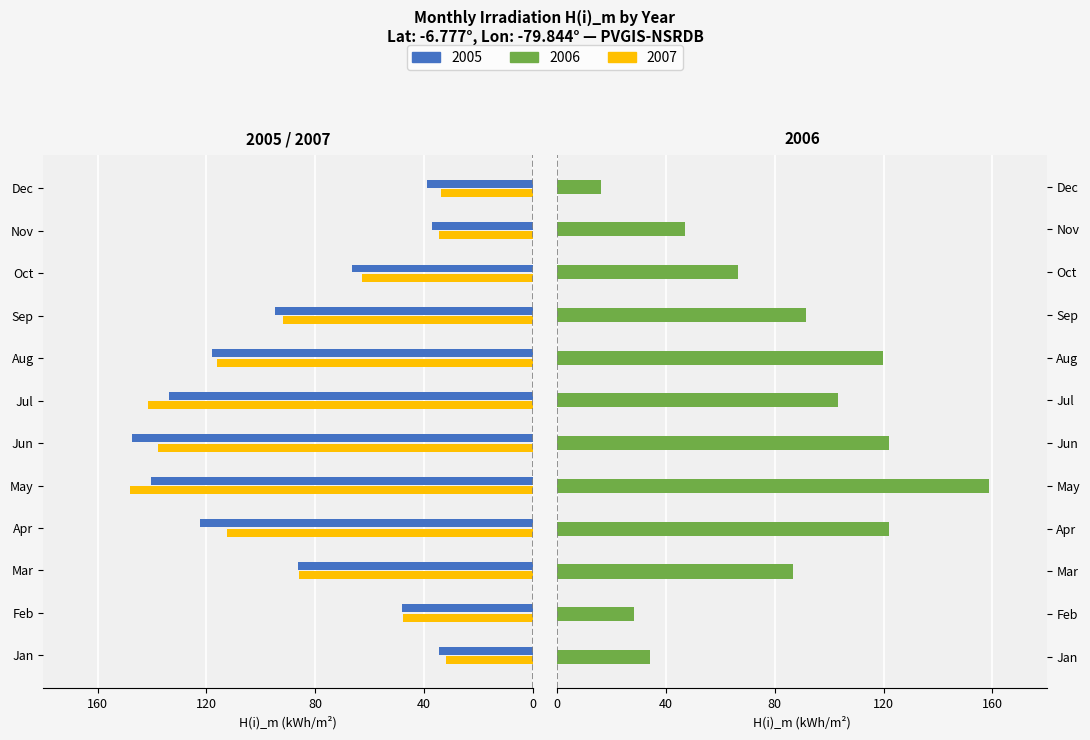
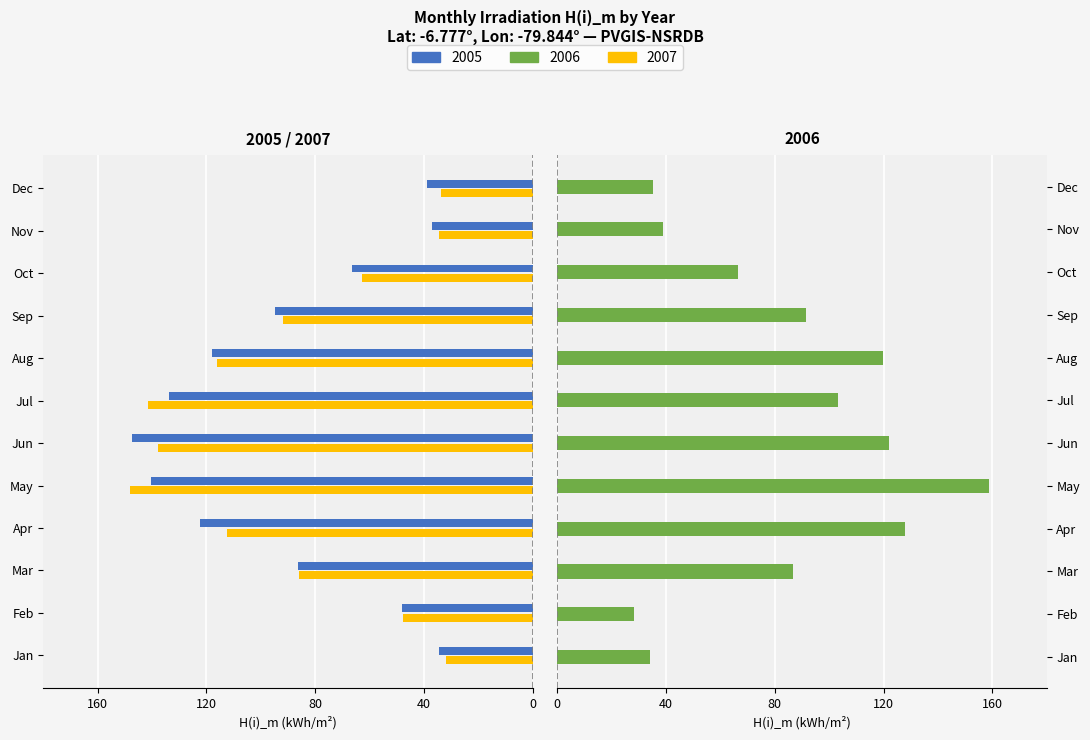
  {
    "2006": {
-     "Dec": 16,
-     "Nov": 47,
+     "Dec": 35,
+     "Nov": 39,
      "Oct": 66,
      "Sep": 92,
      "Aug": 120,
      "Jul": 103,
      "Jun": 122,
      "May": 159,
-     "Apr": 122,
+     "Apr": 128,
      "Mar": 87,
      "Feb": 28,
      "Jan": 34
    }
  }
